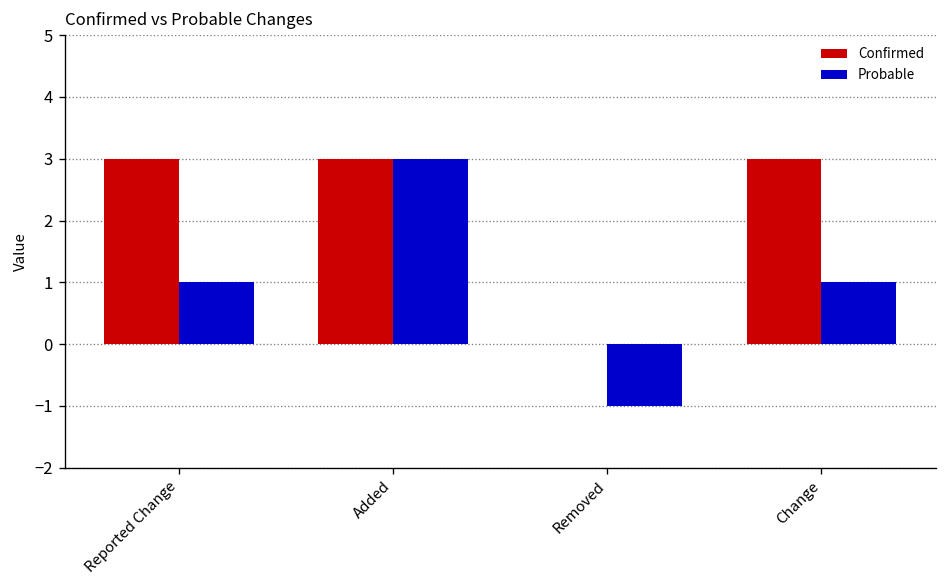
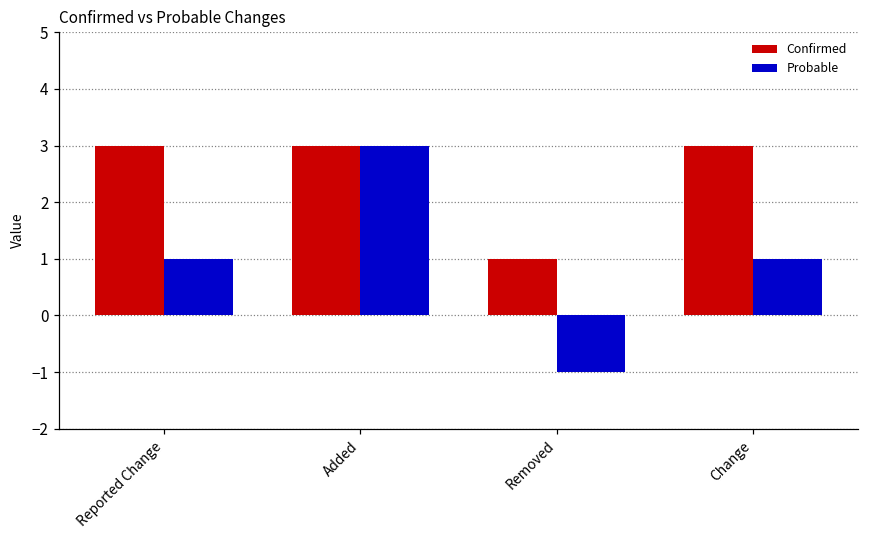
  {
    "Confirmed": {
      "Reported Change": 3,
      "Added": 3,
-     "Removed": 0,
+     "Removed": 1,
      "Change": 3
    },
    "Probable": {
      "Reported Change": 1,
      "Added": 3,
      "Removed": -1,
      "Change": 1
    }
  }
